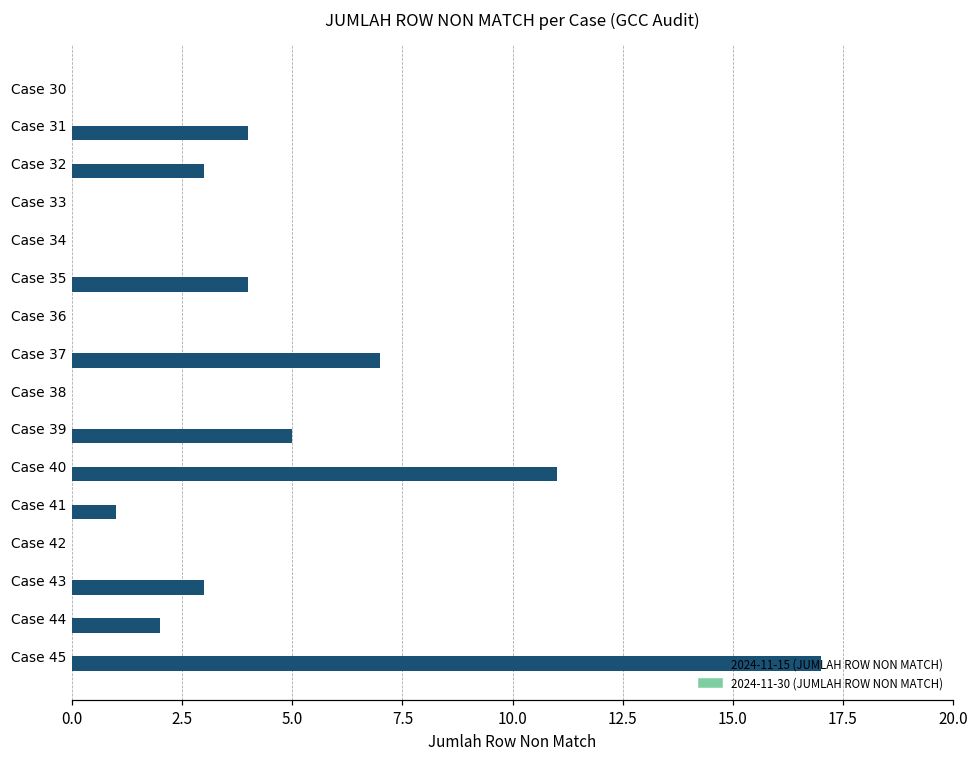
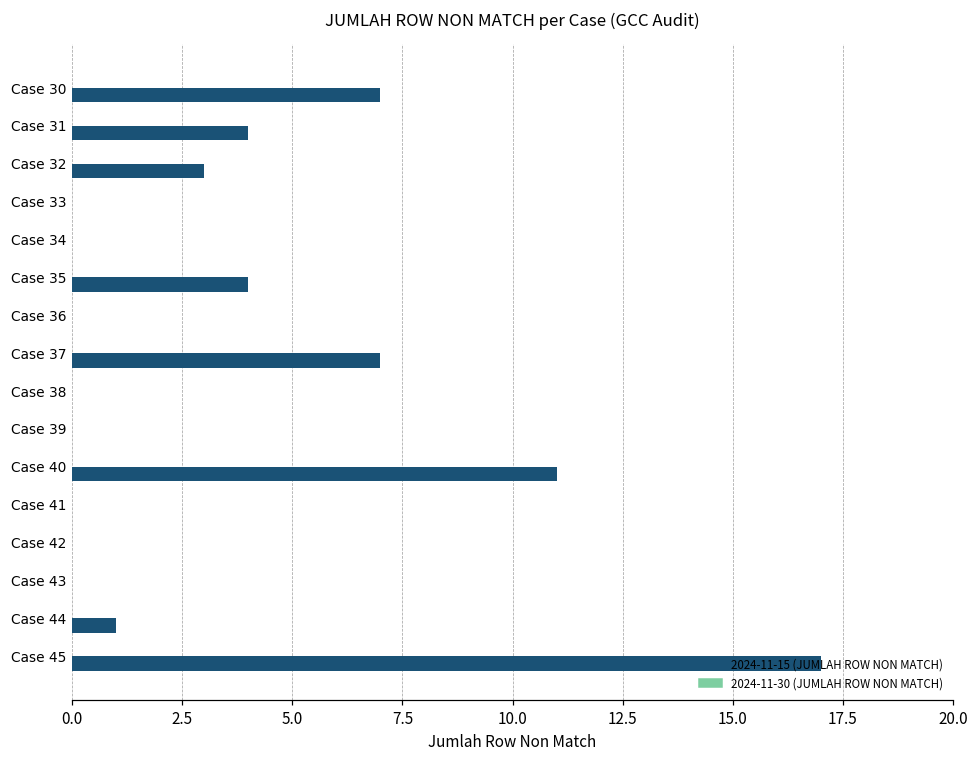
  {
    "2024-11-15 (JUMLAH ROW NON MATCH)": {
-     "Case 30": 0,
+     "Case 30": 7,
      "Case 31": 4,
      "Case 32": 3,
      "Case 33": 0,
      "Case 34": 0,
      "Case 35": 4,
      "Case 36": 0,
      "Case 37": 7,
      "Case 38": 0,
-     "Case 39": 5,
+     "Case 39": 0,
      "Case 40": 11,
-     "Case 41": 1,
+     "Case 41": 0,
      "Case 42": 0,
-     "Case 43": 3,
-     "Case 44": 2,
+     "Case 43": 0,
+     "Case 44": 1,
      "Case 45": 17
    },
    "2024-11-30 (JUMLAH ROW NON MATCH)": {
      "Case 30": 0,
      "Case 31": 0,
      "Case 32": 0,
      "Case 33": 0,
      "Case 34": 0,
      "Case 35": 0,
      "Case 36": 0,
      "Case 37": 0,
      "Case 38": 0,
      "Case 39": 0,
      "Case 40": 0,
      "Case 41": 0,
      "Case 42": 0,
      "Case 43": 0,
      "Case 44": 0,
      "Case 45": 0
    }
  }
